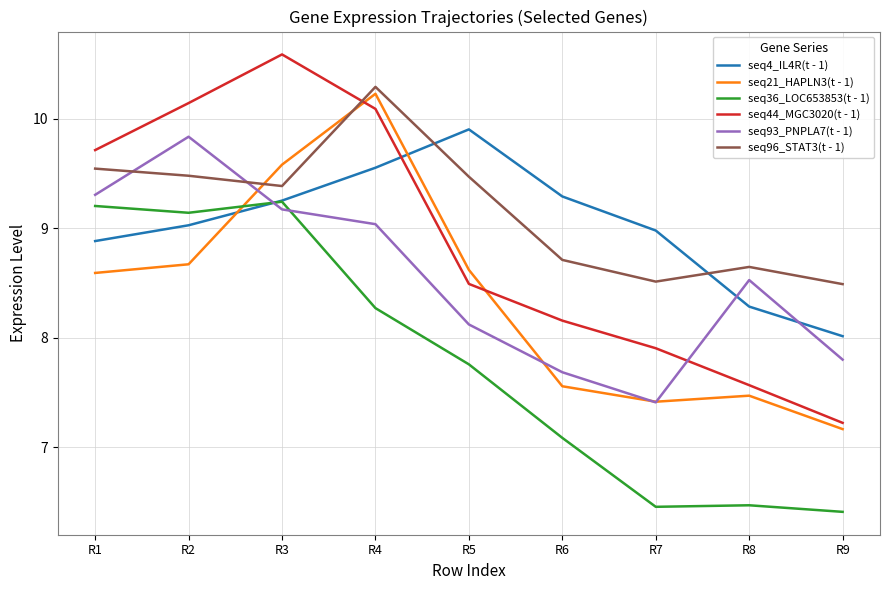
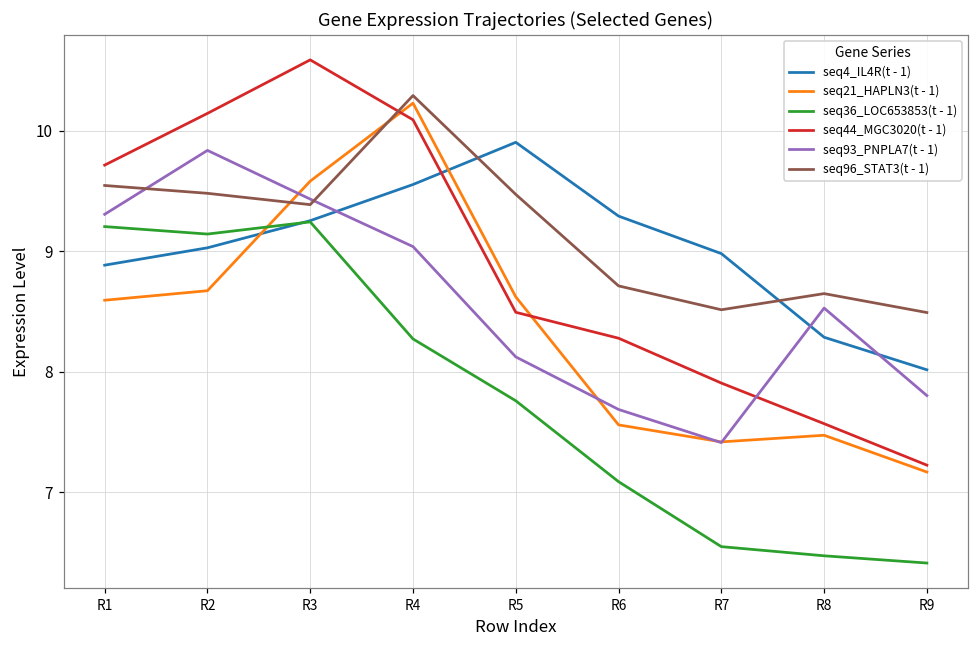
  {
    "seq4_IL4R(t - 1)": {
      "R1": 8.88,
      "R2": 9.03,
      "R4": 9.55,
      "R5": 9.90,
      "R6": 9.29,
      "R7": 8.98,
      "R8": 8.29,
      "R9": 8.02
    },
    "seq21_HAPLN3(t - 1)": {
      "R1": 8.59,
      "R2": 8.67,
      "R3": 9.58,
      "R4": 10.23,
      "R5": 8.62,
      "R6": 7.56,
      "R8": 7.47,
      "R9": 7.17
    },
    "seq36_LOC653853(t - 1)": {
      "R1": 9.20,
      "R2": 9.14,
      "R4": 8.27,
      "R5": 7.76,
      "R6": 7.09,
-     "R7": 6.46,
+     "R7": 6.55,
      "R8": 6.47,
      "R9": 6.41
    },
    "seq44_MGC3020(t - 1)": {
      "R1": 9.71,
      "R2": 10.14,
      "R3": 10.59,
      "R4": 10.09,
      "R5": 8.49,
-     "R6": 8.16,
+     "R6": 8.28,
      "R7": 7.91,
      "R8": 7.57,
      "R9": 7.22
    },
    "seq93_PNPLA7(t - 1)": {
      "R1": 9.31,
      "R2": 9.84,
-     "R3": 9.17,
+     "R3": 9.43,
      "R4": 9.04,
      "R5": 8.12,
      "R6": 7.69,
      "R8": 8.53,
      "R9": 7.80
    },
    "seq96_STAT3(t - 1)": {
      "R1": 9.54,
      "R2": 9.48,
      "R3": 9.39,
      "R4": 10.29,
      "R5": 9.47,
      "R6": 8.71,
      "R7": 8.51,
      "R8": 8.65,
      "R9": 8.49
    }
  }
